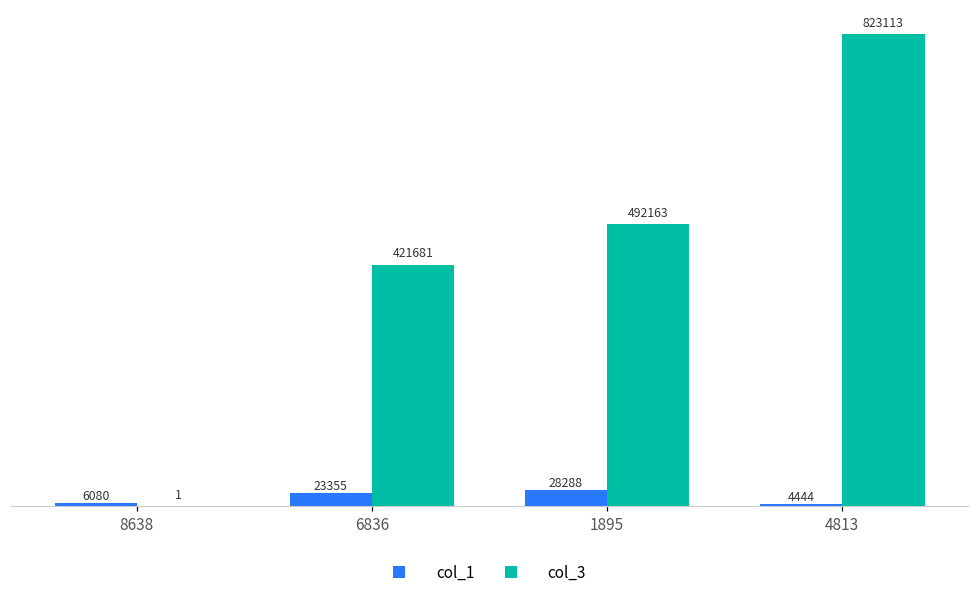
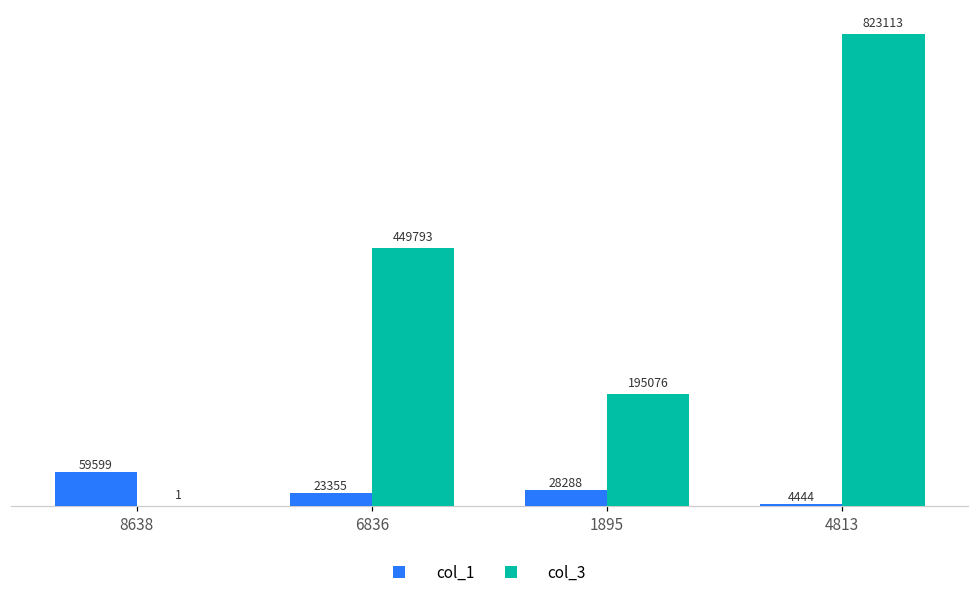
  {
    "col_1": {
-     "8638": 6080,
+     "8638": 59599,
      "6836": 23355,
      "1895": 28288,
      "4813": 4444
    },
    "col_3": {
      "8638": 1,
-     "6836": 421681,
-     "1895": 492163,
+     "6836": 449793,
+     "1895": 195076,
      "4813": 823113
    }
  }
